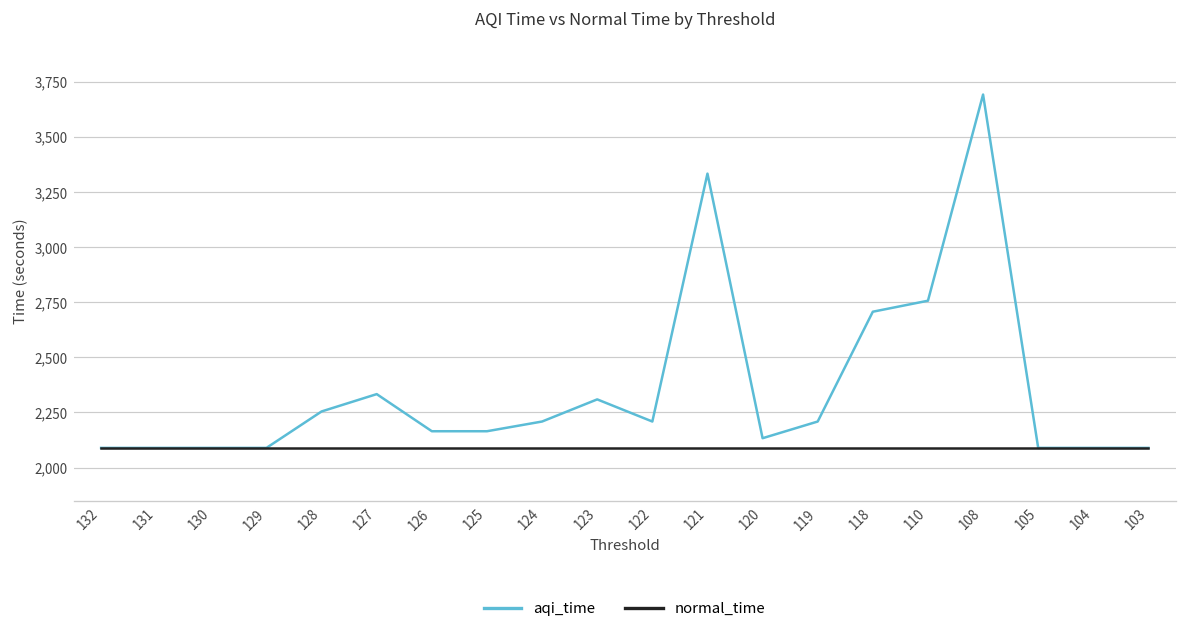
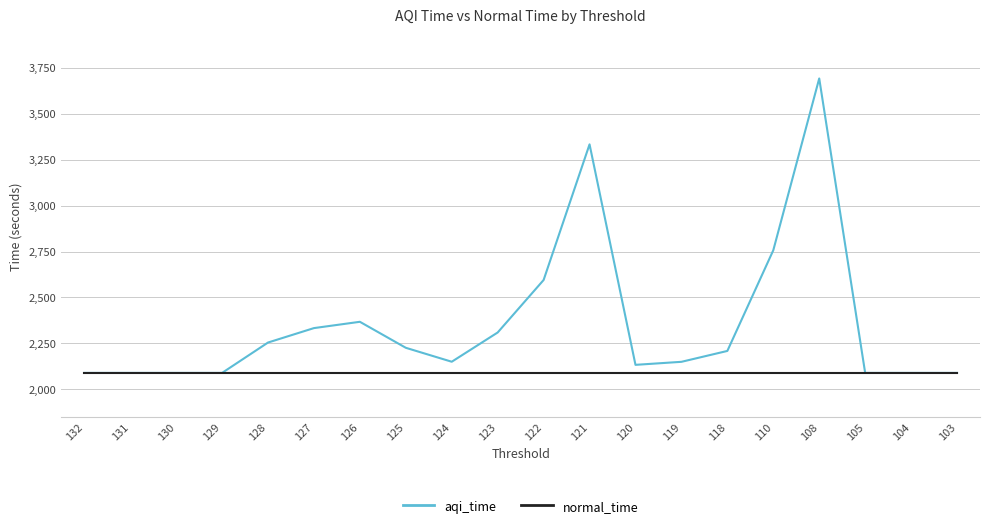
  {
    "aqi_time": {
      "128": "2,250",
      "127": "2,330",
-     "126": "2,160",
-     "125": "2,160",
-     "124": "2,210",
+     "126": "2,370",
+     "125": "2,230",
+     "124": "2,150",
      "123": "2,310",
-     "122": "2,210",
+     "122": "2,590",
      "121": "3,330",
      "120": "2,130",
-     "119": "2,210",
-     "118": "2,710",
+     "119": "2,150",
+     "118": "2,210",
      "110": "2,760",
      "108": "3,690"
    },
    "normal_time": {
      "128": "2,090",
      "127": "2,090",
      "126": "2,090",
      "125": "2,090",
      "124": "2,090",
      "123": "2,090",
      "122": "2,090",
      "121": "2,090",
      "120": "2,090",
      "119": "2,090",
      "118": "2,090",
      "110": "2,090",
      "108": "2,090"
    }
  }
